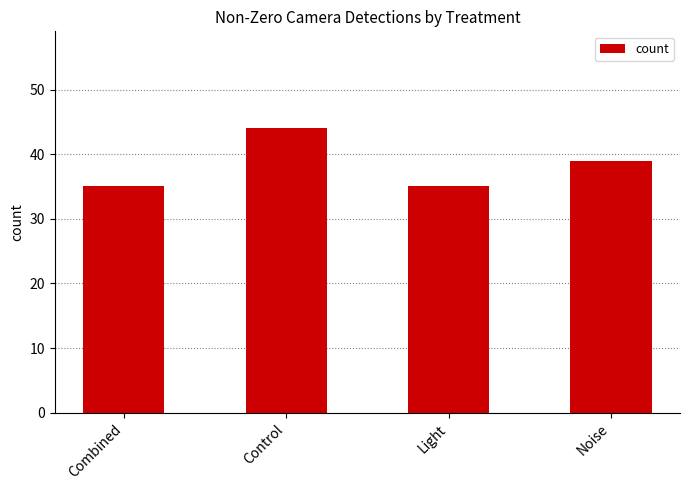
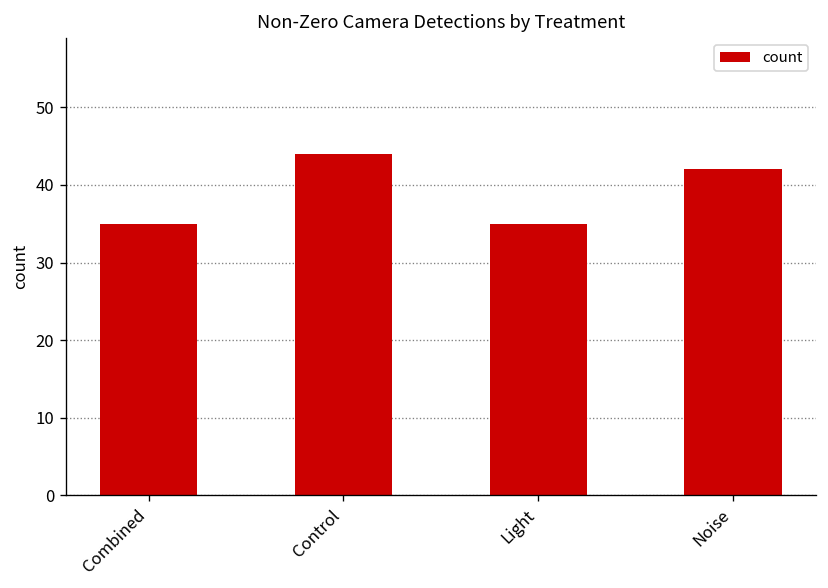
  {
    "Combined": 35,
    "Control": 44,
    "Light": 35,
-   "Noise": 39
+   "Noise": 42
  }
